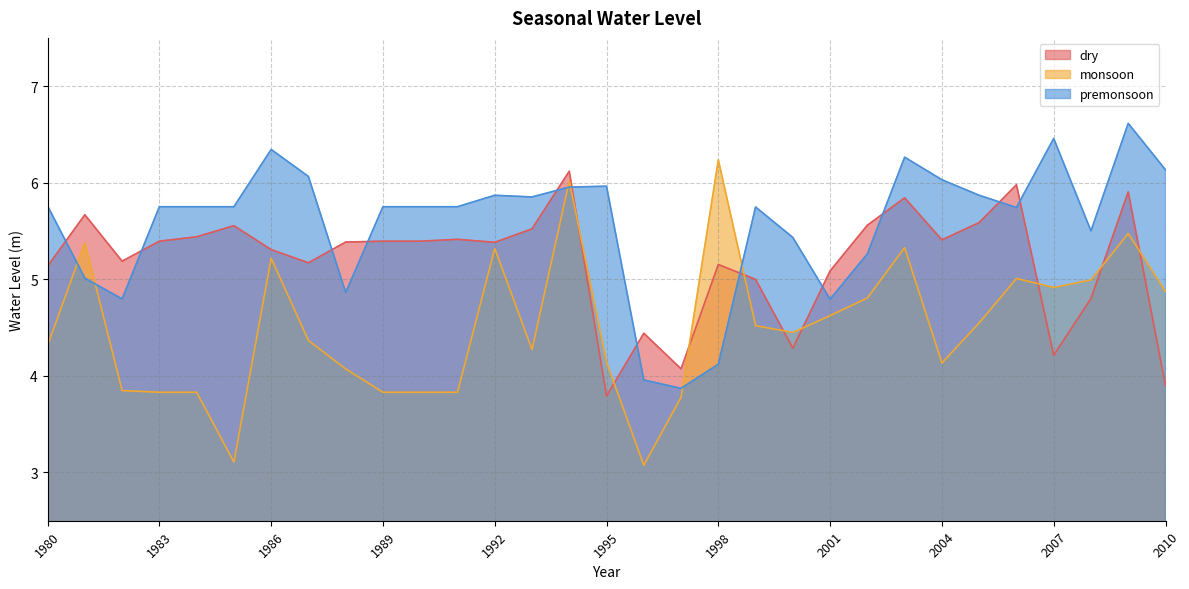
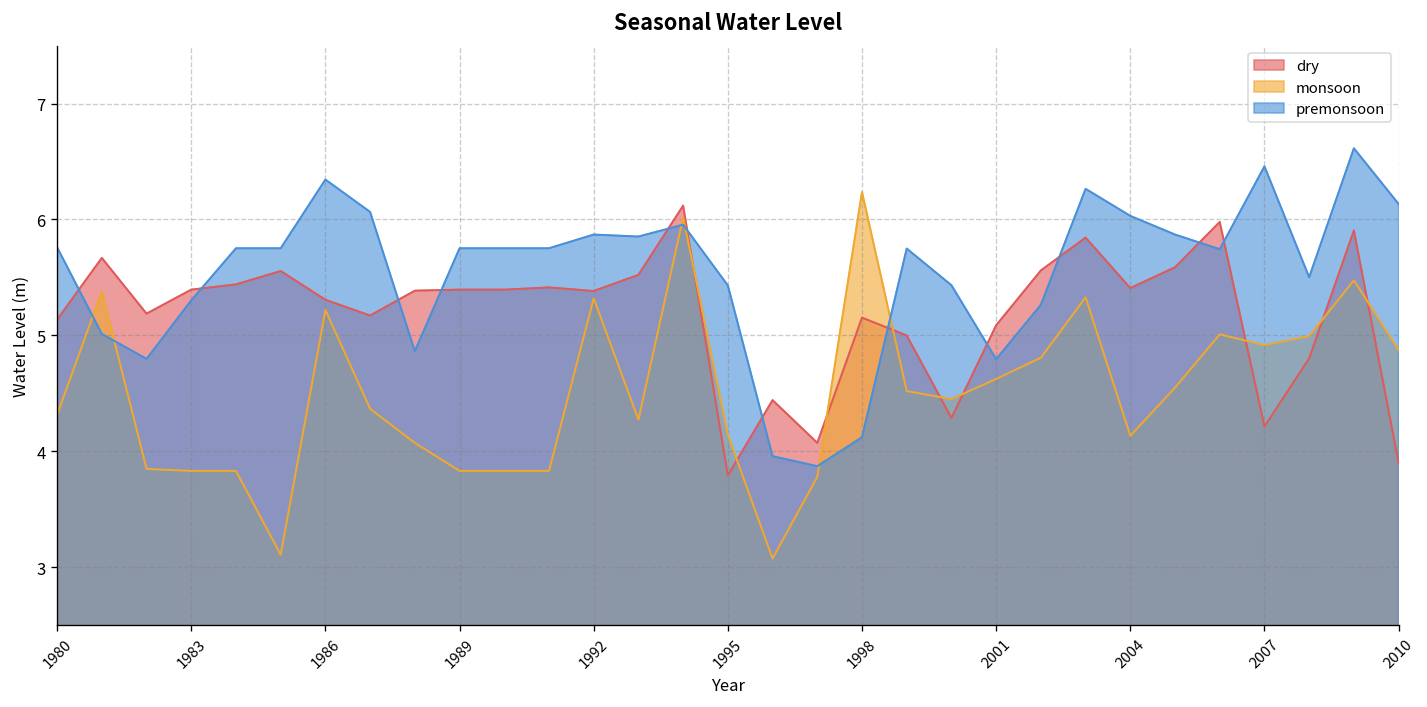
  {
    "dry": {
      "1980": 5.1,
      "1983": 5.4,
      "1986": 5.3,
      "1989": 5.4,
      "1992": 5.4,
      "1995": 3.8,
      "1998": 5.2,
      "2001": 5.1,
      "2004": 5.4,
      "2007": 4.2,
      "2010": 3.9
    },
    "monsoon": {
      "1980": 4.3,
      "1983": 3.8,
      "1986": 5.2,
      "1989": 3.8,
      "1992": 5.3,
      "1995": 4.1,
      "1998": 6.2,
      "2001": 4.6,
      "2004": 4.1,
      "2007": 4.9,
      "2010": 4.9
    },
    "premonsoon": {
      "1980": 5.8,
-     "1983": 5.8,
+     "1983": 5.3,
      "1986": 6.3,
      "1989": 5.8,
      "1992": 5.9,
-     "1995": 6.0,
+     "1995": 5.4,
      "1998": 4.1,
      "2001": 4.8,
      "2004": 6.0,
      "2007": 6.5,
      "2010": 6.1
    }
  }
